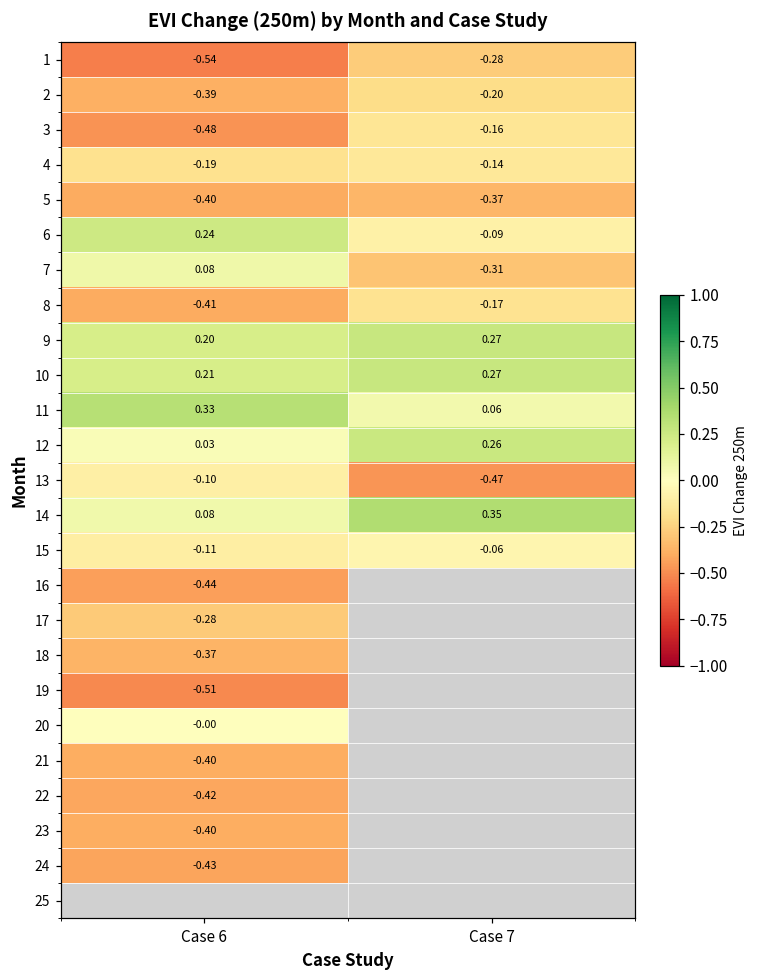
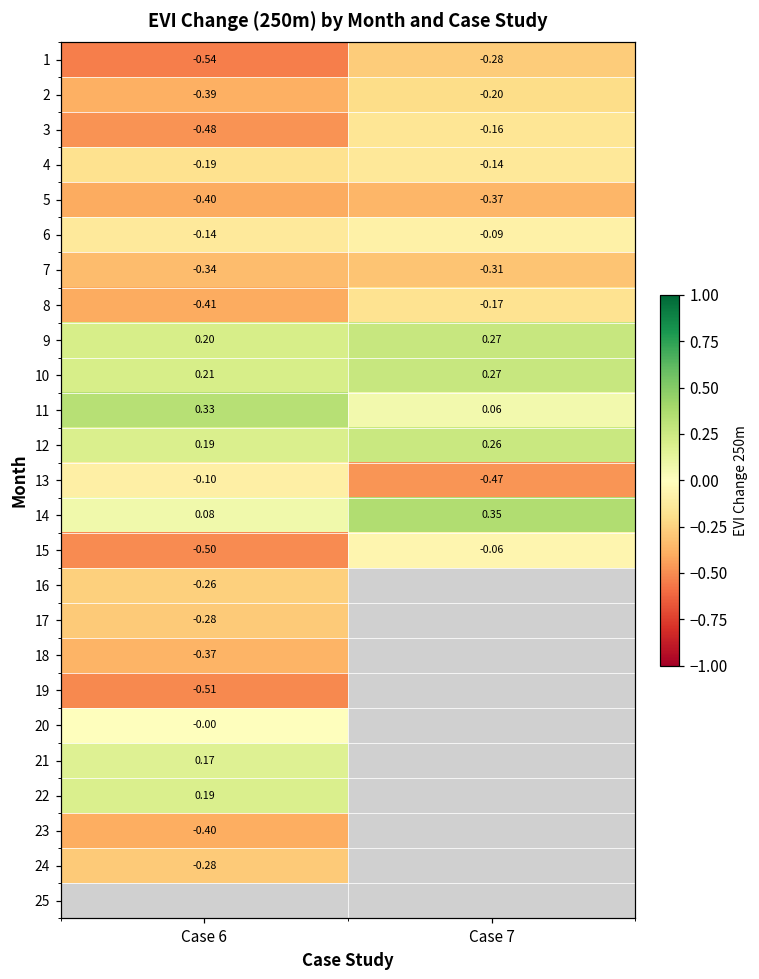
  {
    "1": {
      "Case 6": -0.54,
      "Case 7": -0.28
    },
    "2": {
      "Case 6": -0.39,
      "Case 7": -0.20
    },
    "3": {
      "Case 6": -0.48,
      "Case 7": -0.16
    },
    "4": {
      "Case 6": -0.19,
      "Case 7": -0.14
    },
    "5": {
      "Case 6": -0.40,
      "Case 7": -0.37
    },
    "6": {
-     "Case 6": 0.24,
+     "Case 6": -0.14,
      "Case 7": -0.09
    },
    "7": {
-     "Case 6": 0.08,
+     "Case 6": -0.34,
      "Case 7": -0.31
    },
    "8": {
      "Case 6": -0.41,
      "Case 7": -0.17
    },
    "9": {
      "Case 6": 0.20,
      "Case 7": 0.27
    },
    "10": {
      "Case 6": 0.21,
      "Case 7": 0.27
    },
    "11": {
      "Case 6": 0.33,
      "Case 7": 0.06
    },
    "12": {
-     "Case 6": 0.03,
+     "Case 6": 0.19,
      "Case 7": 0.26
    },
    "13": {
      "Case 6": -0.10,
      "Case 7": -0.47
    },
    "14": {
      "Case 6": 0.08,
      "Case 7": 0.35
    },
    "15": {
-     "Case 6": -0.11,
+     "Case 6": -0.50,
      "Case 7": -0.06
    },
    "16": {
-     "Case 6": -0.44
+     "Case 6": -0.26
    },
    "17": {
      "Case 6": -0.28
    },
    "18": {
      "Case 6": -0.37
    },
    "19": {
      "Case 6": -0.51
    },
    "20": {
      "Case 6": -0.00
    },
    "21": {
-     "Case 6": -0.40
+     "Case 6": 0.17
    },
    "22": {
-     "Case 6": -0.42
+     "Case 6": 0.19
    },
    "23": {
      "Case 6": -0.40
    },
    "24": {
-     "Case 6": -0.43
+     "Case 6": -0.28
    }
  }
